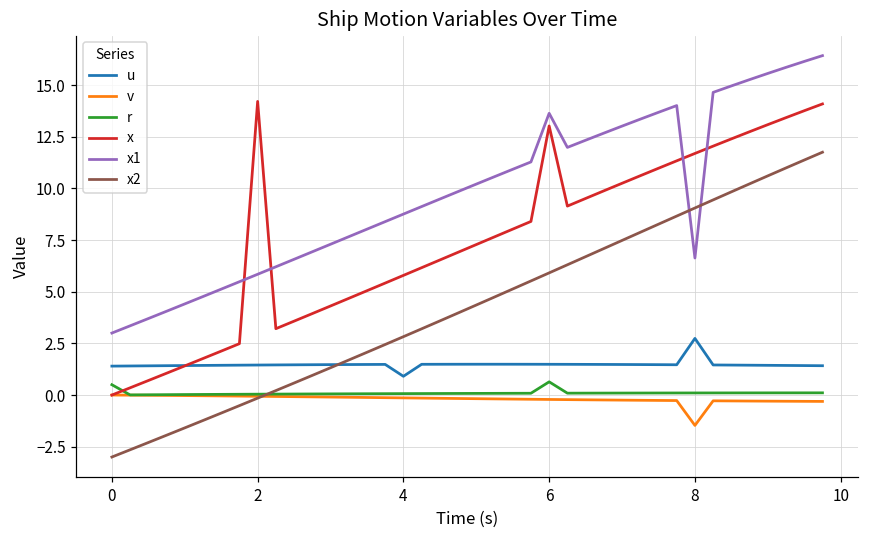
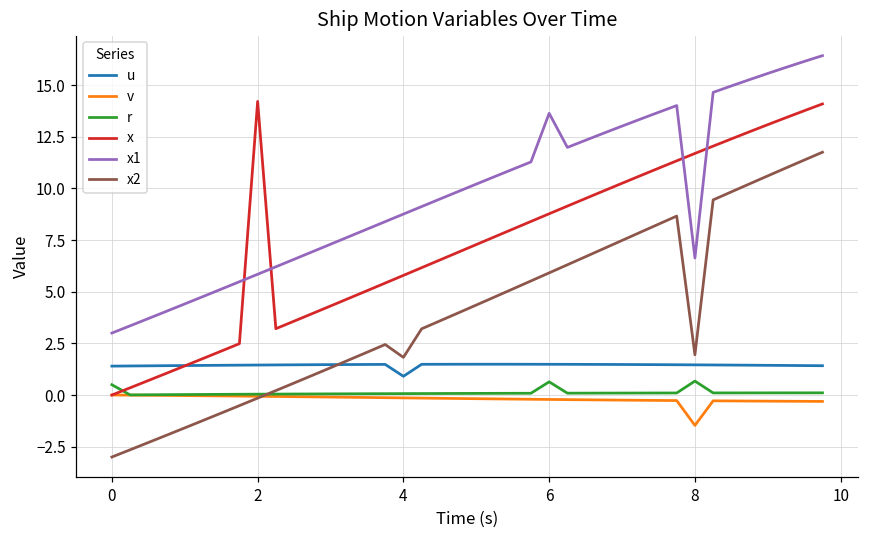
  {
    "u": {
      "0": 1.4,
      "2": 1.5,
      "4": 0.9,
      "6": 1.5,
-     "8": 2.7
+     "8": 1.5
    },
    "v": {
      "4": -0.1,
      "6": -0.2,
      "8": -1.5
    },
    "r": {
      "0": 0.5,
      "4": 0.1,
      "6": 0.6,
-     "8": 0.1
+     "8": 0.7
    },
    "x": {
      "2": 14.2,
      "4": 5.8,
-     "6": 13.0,
+     "6": 8.8,
      "8": 11.7
    },
    "x1": {
      "0": 3.0,
      "2": 5.8,
      "4": 8.8,
      "6": 13.6,
      "8": 6.6
    },
    "x2": {
      "0": -3.0,
-     "4": 2.8,
+     "4": 1.8,
      "6": 5.9,
-     "8": 9.1
+     "8": 1.9
    }
  }
